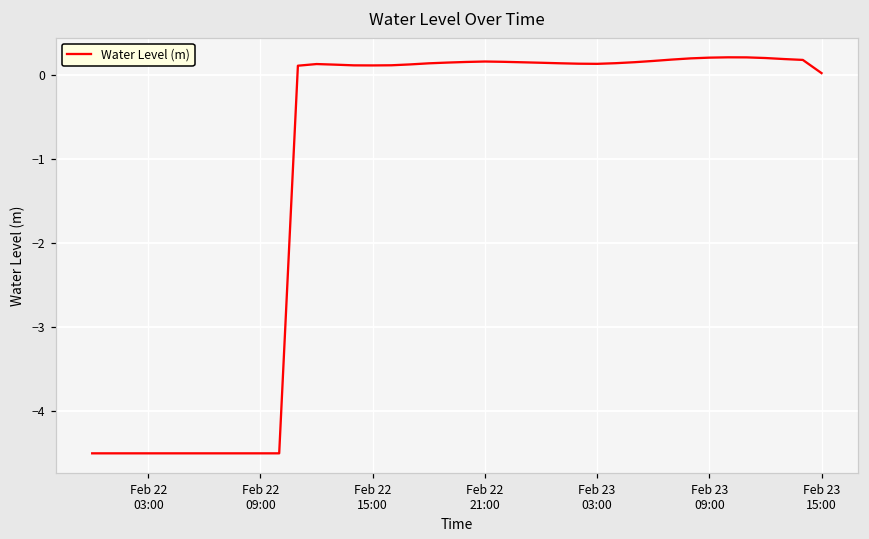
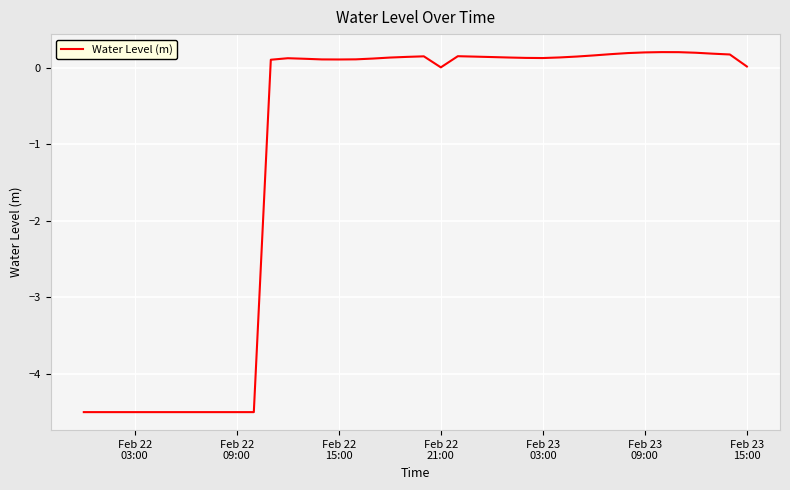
  {
    "Feb 22 03:00": -4.5,
    "Feb 22 09:00": -4.5,
    "Feb 22 15:00": 0.1,
-   "Feb 22 21:00": 0.2,
+   "Feb 22 21:00": 0.0,
    "Feb 23 03:00": 0.1,
    "Feb 23 09:00": 0.2,
    "Feb 23 15:00": 0.0
  }
